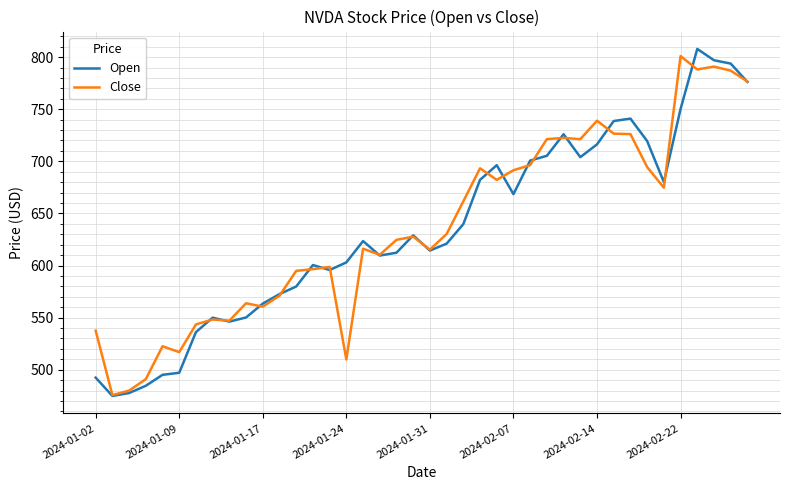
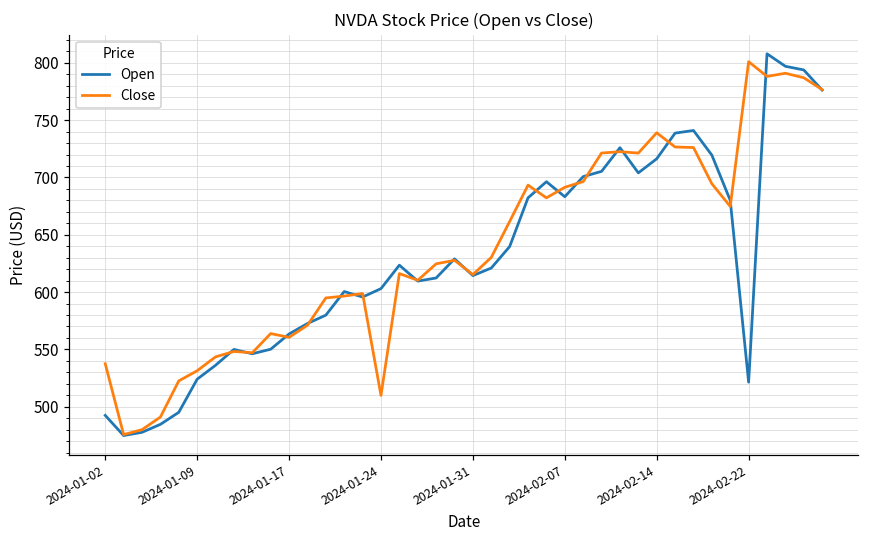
  {
    "Open": {
      "2024-01-02": 492,
-     "2024-01-09": 497,
+     "2024-01-09": 524,
      "2024-01-17": 563,
      "2024-01-24": 603,
-     "2024-02-07": 668,
+     "2024-02-07": 683,
      "2024-02-14": 716,
-     "2024-02-22": 750
+     "2024-02-22": 521
    },
    "Close": {
      "2024-01-02": 537,
-     "2024-01-09": 517,
+     "2024-01-09": 531,
      "2024-01-17": 561,
      "2024-01-24": 510,
      "2024-02-07": 691,
      "2024-02-14": 739,
      "2024-02-22": 801
    }
  }
